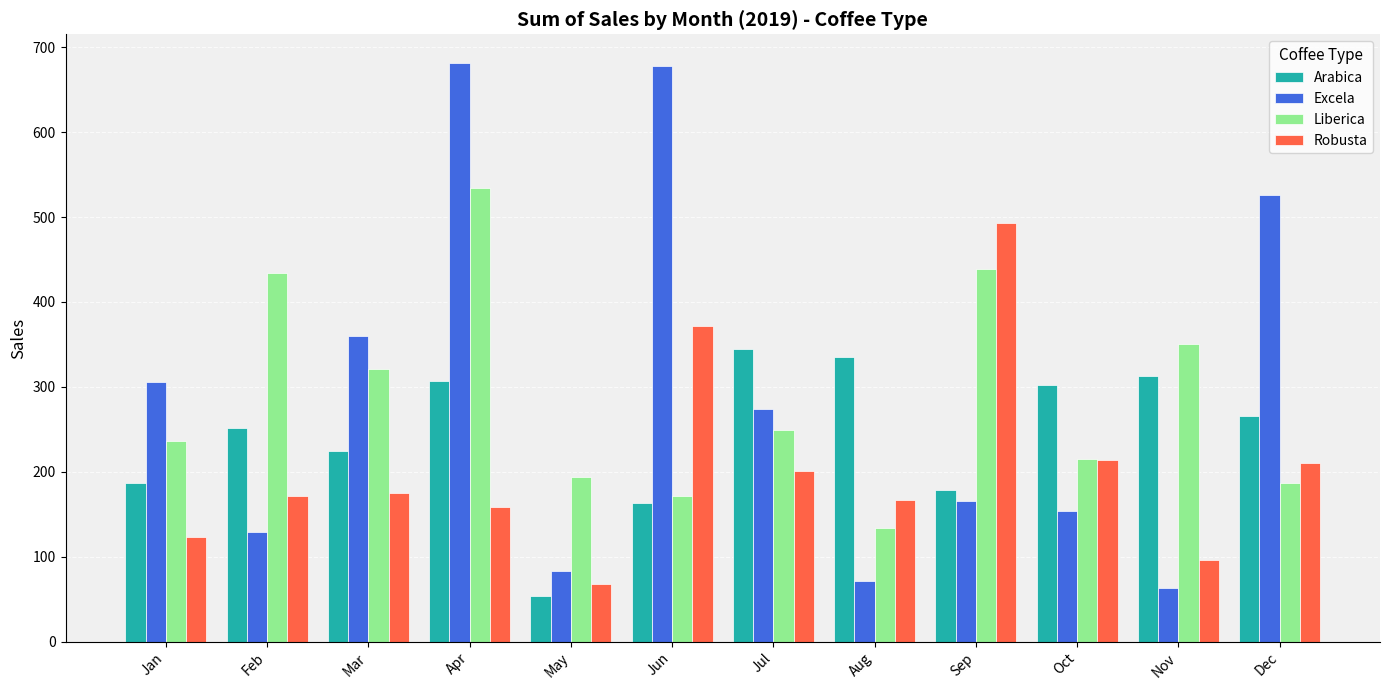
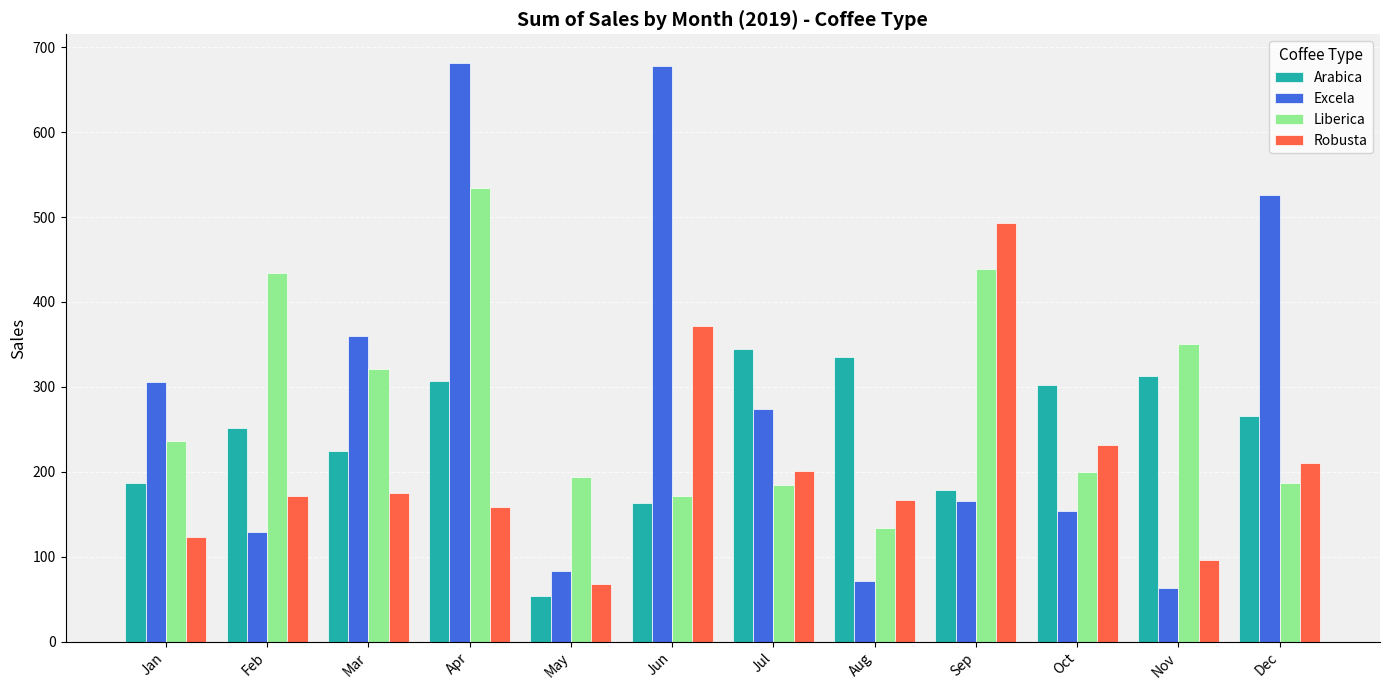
  {
    "Arabica": {
      "Jan": 190,
      "Feb": 250,
      "Mar": 220,
      "Apr": 310,
      "May": 50,
      "Jun": 160,
      "Jul": 350,
      "Aug": 330,
      "Sep": 180,
      "Oct": 300,
      "Nov": 310,
      "Dec": 270
    },
    "Excela": {
      "Jan": 310,
      "Feb": 130,
      "Mar": 360,
      "Apr": 680,
      "May": 80,
      "Jun": 680,
      "Jul": 270,
      "Aug": 70,
      "Sep": 170,
      "Oct": 150,
      "Nov": 60,
      "Dec": 530
    },
    "Liberica": {
      "Jan": 240,
      "Feb": 430,
      "Mar": 320,
      "Apr": 530,
      "May": 190,
      "Jun": 170,
-     "Jul": 250,
+     "Jul": 180,
      "Aug": 130,
      "Sep": 440,
-     "Oct": 220,
+     "Oct": 200,
      "Nov": 350,
      "Dec": 190
    },
    "Robusta": {
      "Jan": 120,
      "Feb": 170,
      "Mar": 170,
      "Apr": 160,
      "May": 70,
      "Jun": 370,
      "Jul": 200,
      "Aug": 170,
      "Sep": 490,
-     "Oct": 210,
+     "Oct": 230,
      "Nov": 100,
      "Dec": 210
    }
  }
